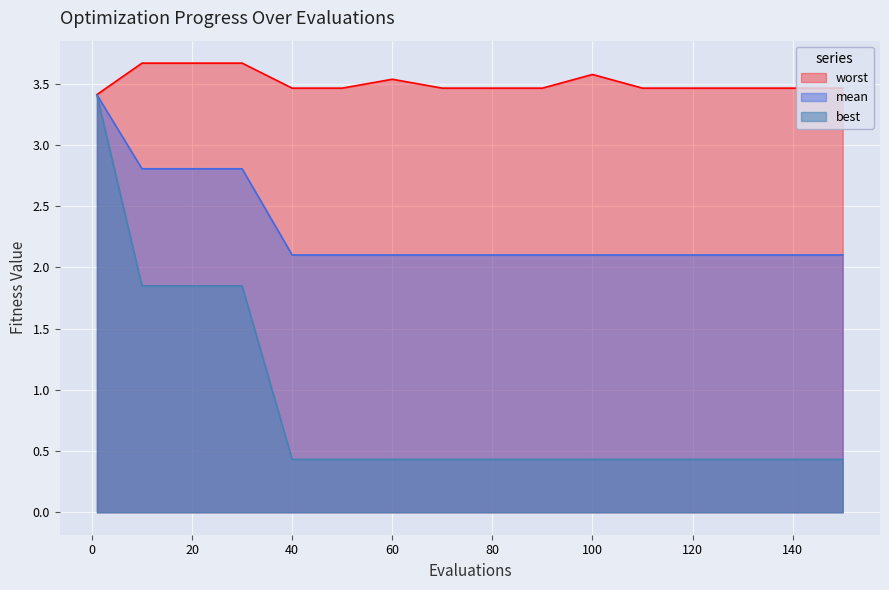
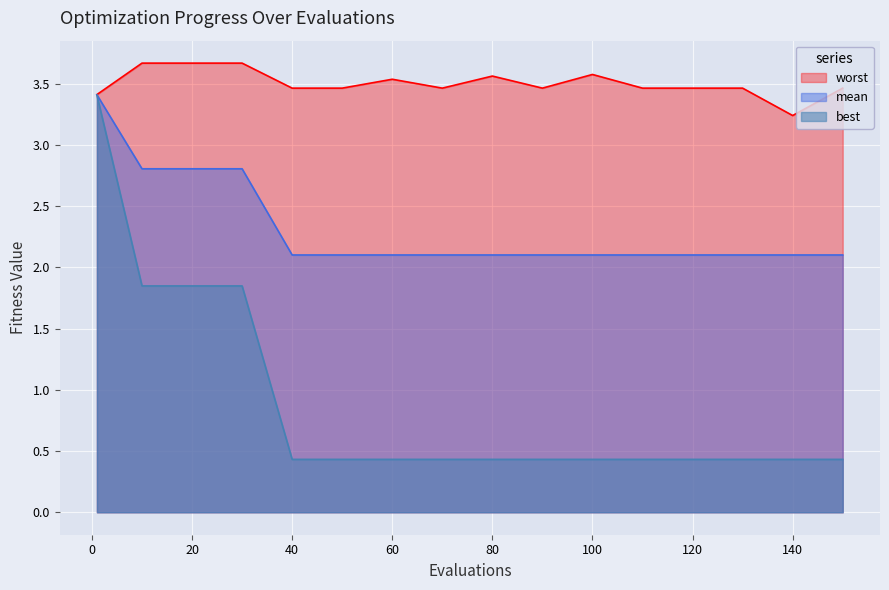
  {
    "worst": {
      "20": 3.67,
      "40": 3.46,
      "60": 3.54,
-     "80": 3.46,
+     "80": 3.56,
      "100": 3.57,
      "120": 3.46,
-     "140": 3.46
+     "140": 3.24
    }
  }
